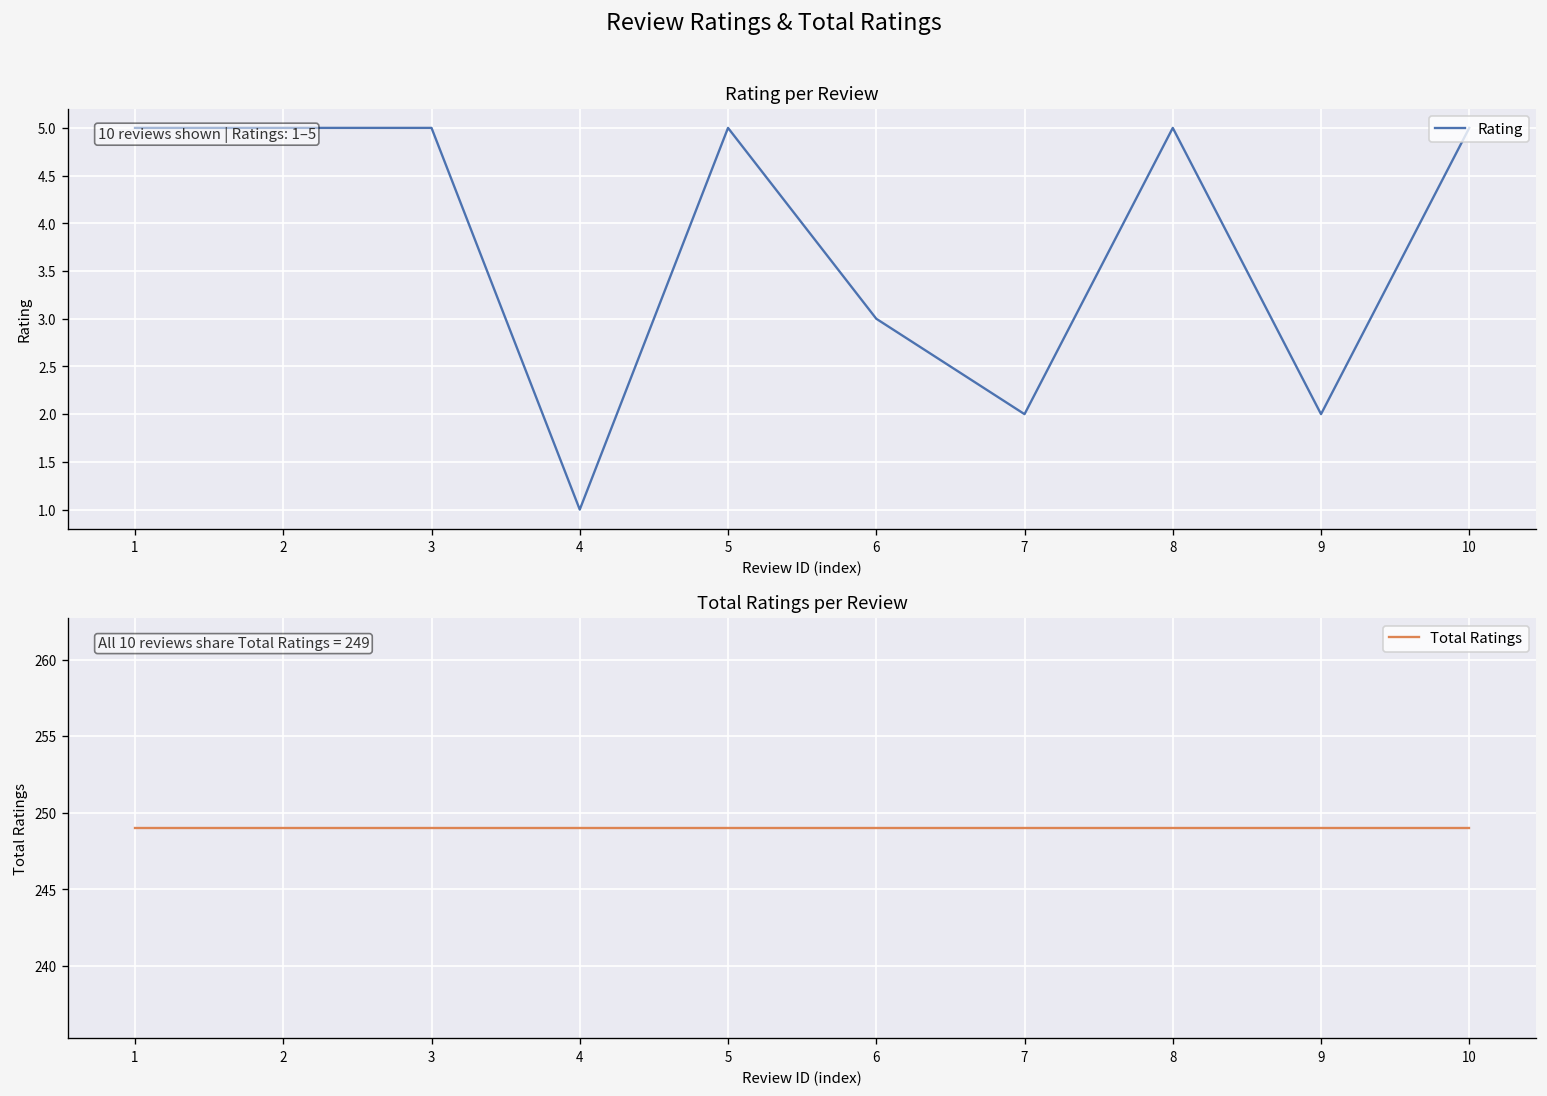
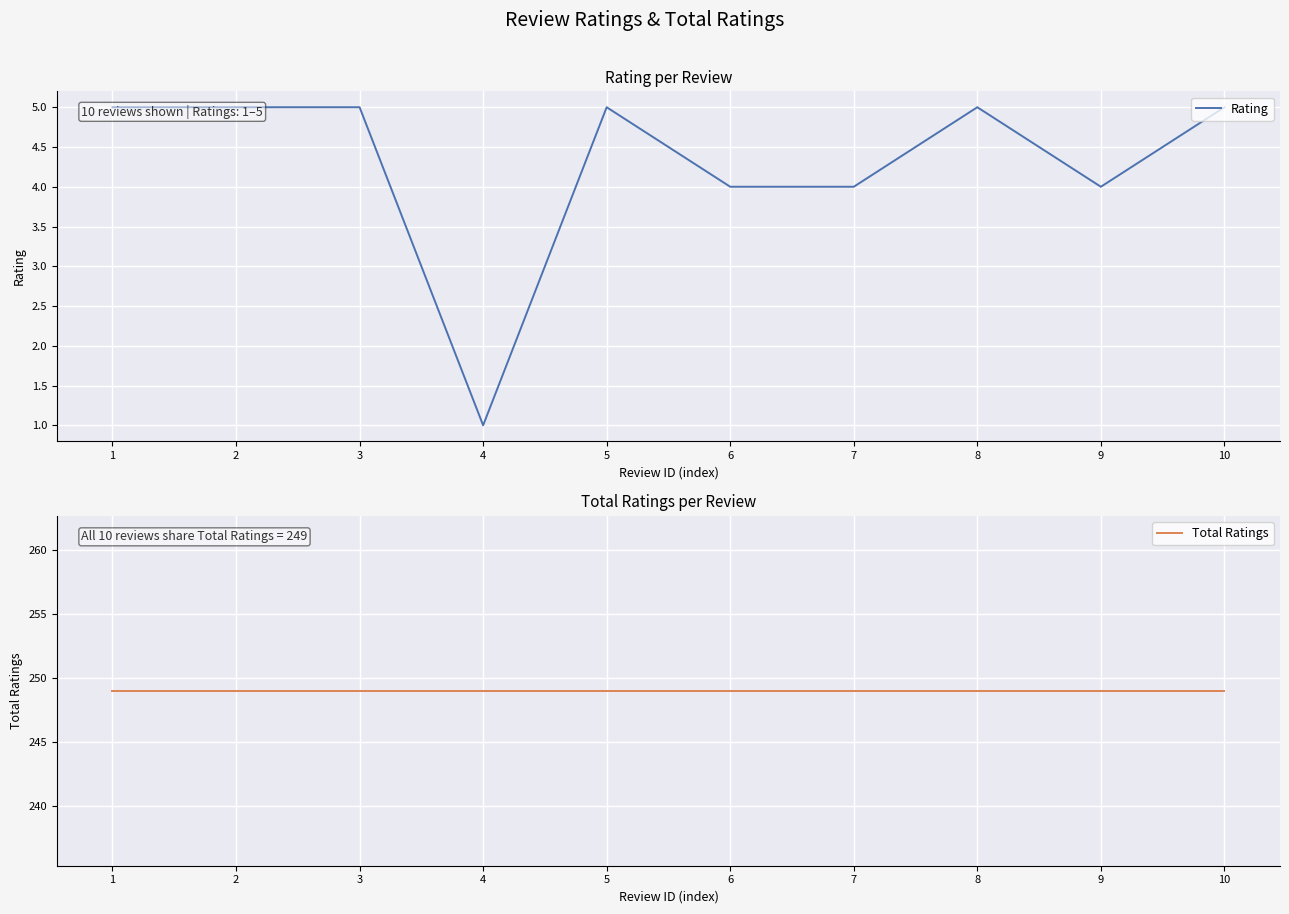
  {
    "Rating per Review": {
      "3": 5,
      "4": 1,
      "5": 5,
-     "6": 3,
-     "7": 2,
+     "6": 4,
+     "7": 4,
      "8": 5,
-     "9": 2
+     "9": 4
    },
    "Total Ratings per Review": {
      "1": 249.0,
      "2": 249.0,
      "3": 249.0,
      "4": 249.0,
      "5": 249.0,
      "6": 249.0,
      "7": 249.0,
      "8": 249.0,
      "9": 249.0,
      "10": 249.0
    }
  }
